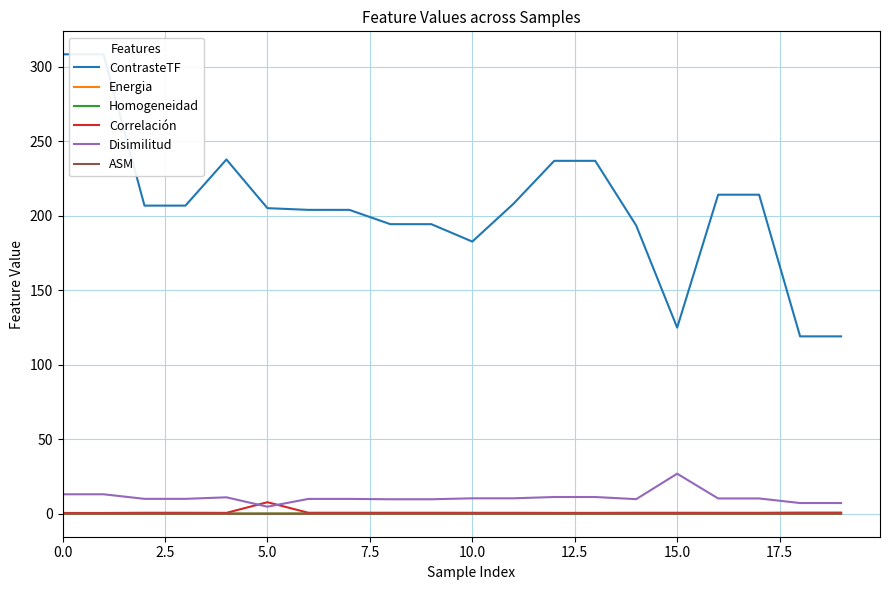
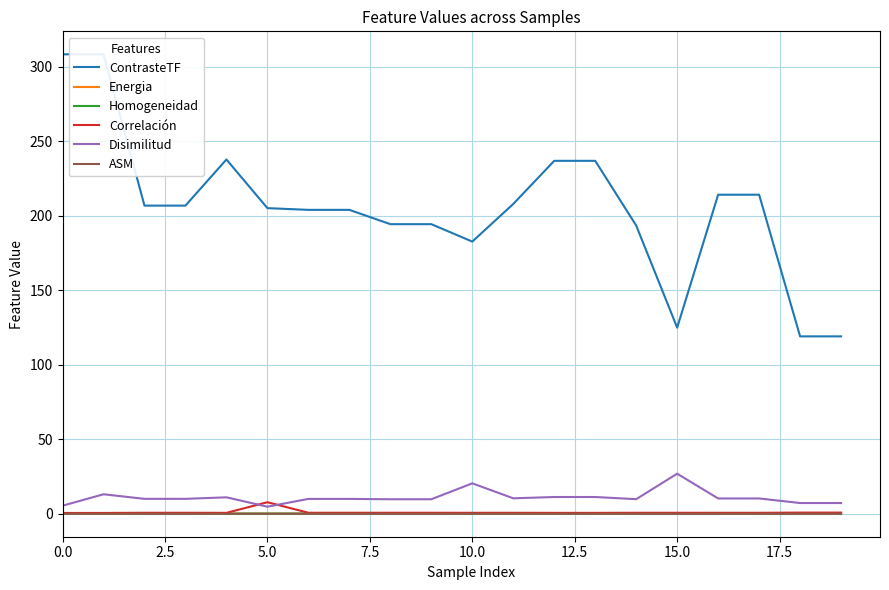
  {
    "ContrasteTF": {
      "0.0": 308,
      "5.0": 205,
      "10.0": 183,
      "15.0": 125
    },
    "ASM": {
      "5.0": 0
    },
    "Correlación": {
      "5.0": 8
    },
    "Disimilitud": {
-     "0.0": 13,
+     "0.0": 5,
      "5.0": 5,
-     "10.0": 10,
+     "10.0": 20,
      "15.0": 27
    }
  }
